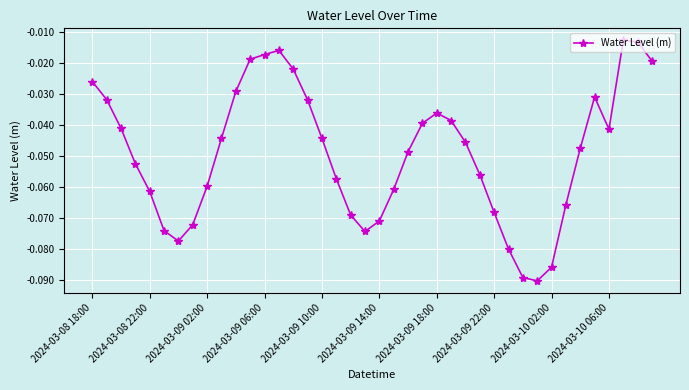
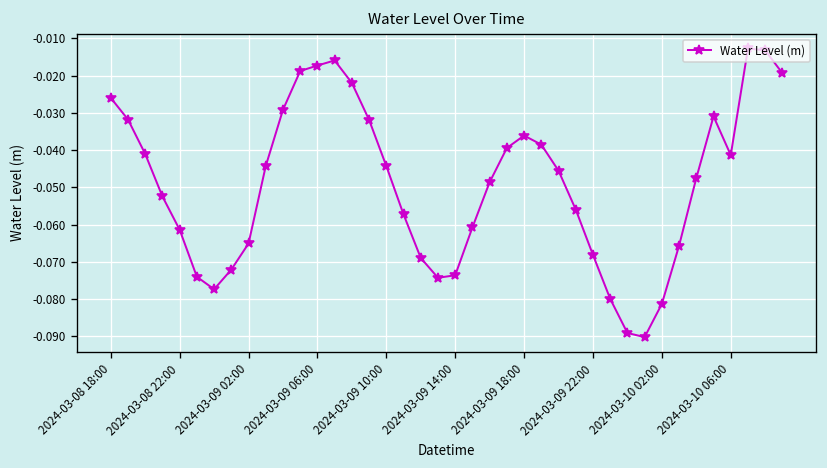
  {
    "2024-03-08 18:00": -0.026,
    "2024-03-08 22:00": -0.061,
-   "2024-03-09 02:00": -0.060,
+   "2024-03-09 02:00": -0.065,
    "2024-03-09 06:00": -0.017,
    "2024-03-09 10:00": -0.044,
-   "2024-03-09 14:00": -0.071,
+   "2024-03-09 14:00": -0.074,
    "2024-03-09 18:00": -0.036,
    "2024-03-09 22:00": -0.068,
-   "2024-03-10 02:00": -0.086,
+   "2024-03-10 02:00": -0.081,
    "2024-03-10 06:00": -0.041
  }
